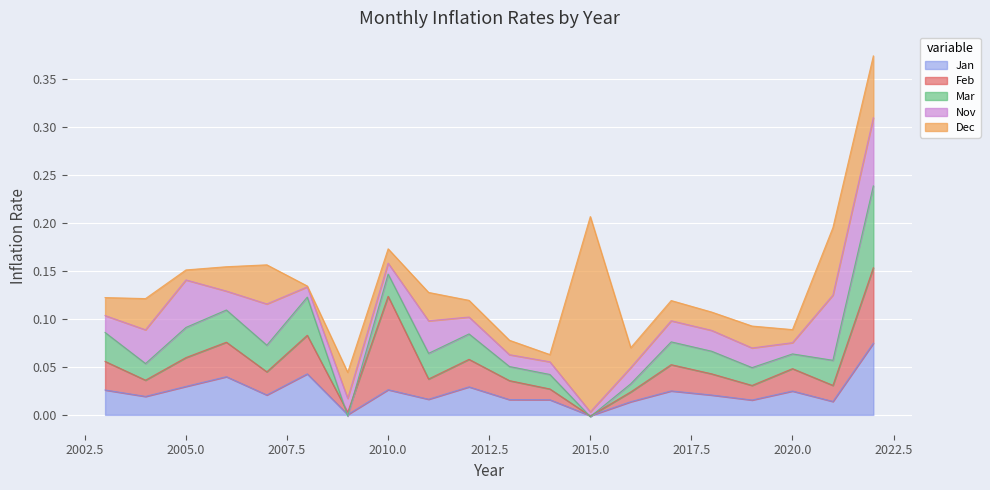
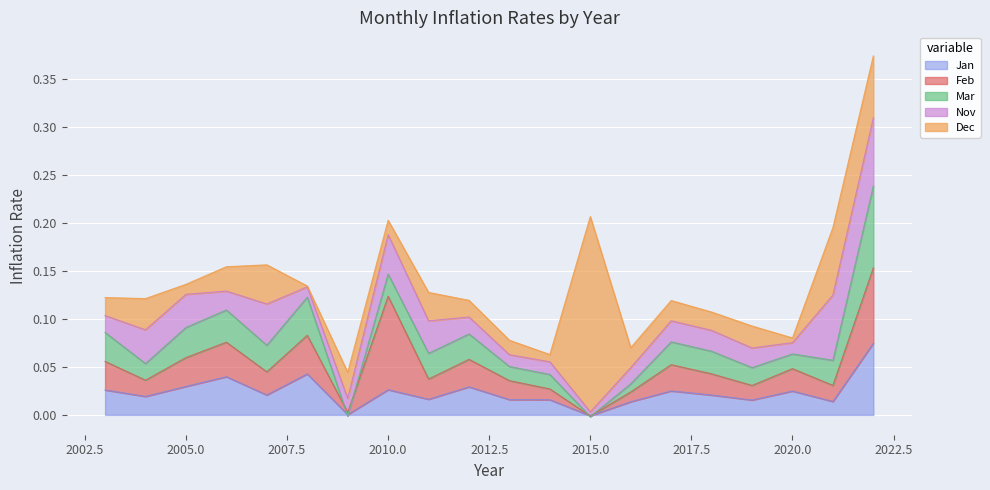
  {
    "Feb": {
      "2005.0": 0.03,
      "2010.0": 0.10,
      "2020.0": 0.02
    },
    "Nov": {
-     "2005.0": 0.05,
-     "2010.0": 0.01,
+     "2005.0": 0.03,
+     "2010.0": 0.04,
      "2015.0": 0.00,
      "2020.0": 0.01
    },
    "Dec": {
      "2005.0": 0.01,
      "2010.0": 0.01,
      "2015.0": 0.20,
-     "2020.0": 0.01
+     "2020.0": 0.00
    }
  }
